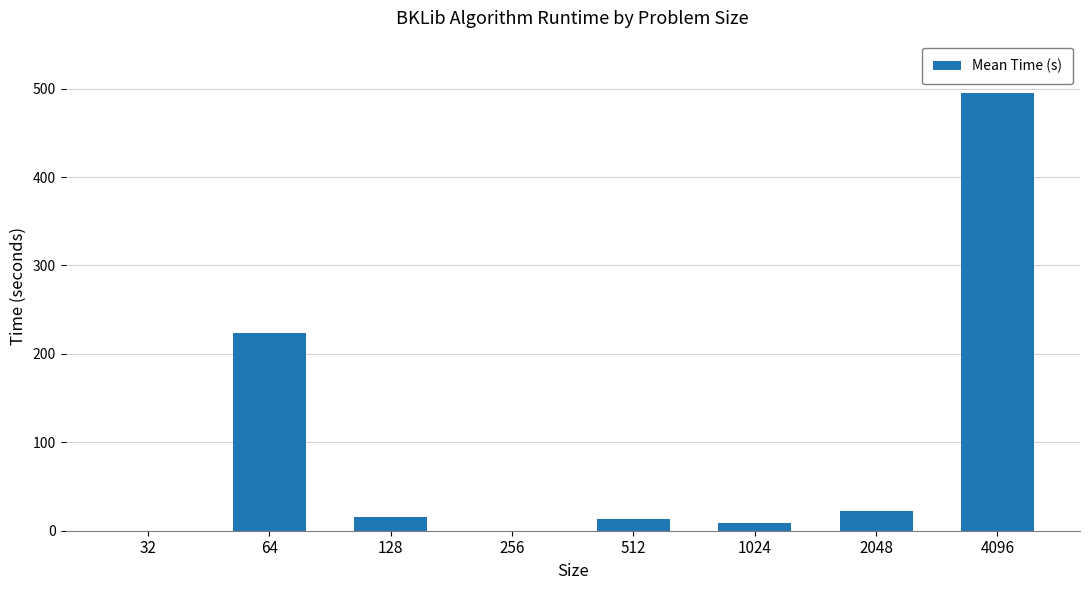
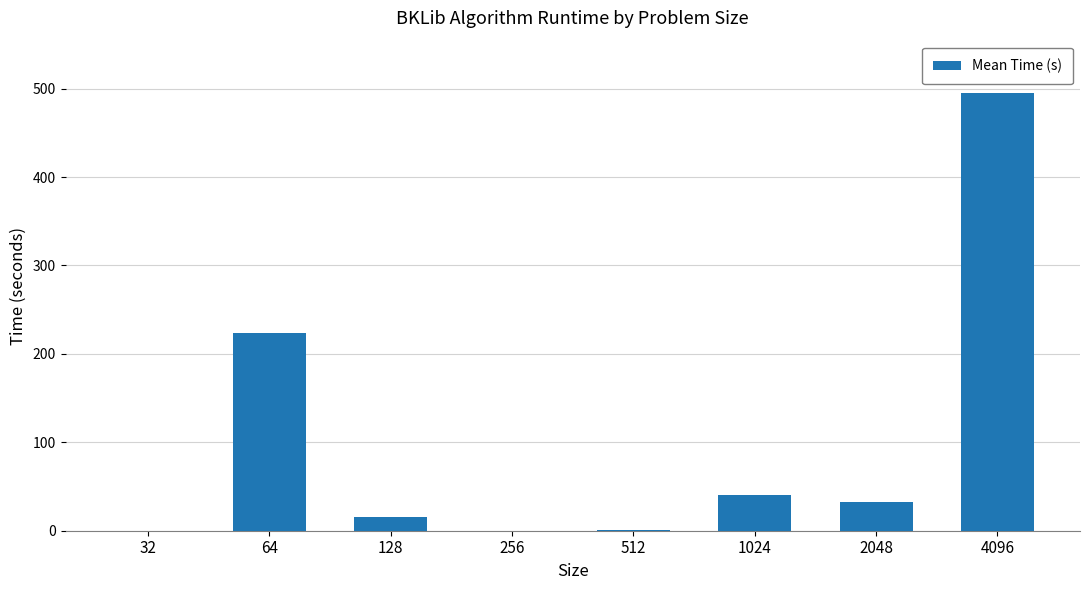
  {
    "64": 220,
    "128": 20,
-   "512": 10,
-   "1024": 10,
-   "2048": 20,
+   "512": 0,
+   "1024": 40,
+   "2048": 30,
    "4096": 490
  }
